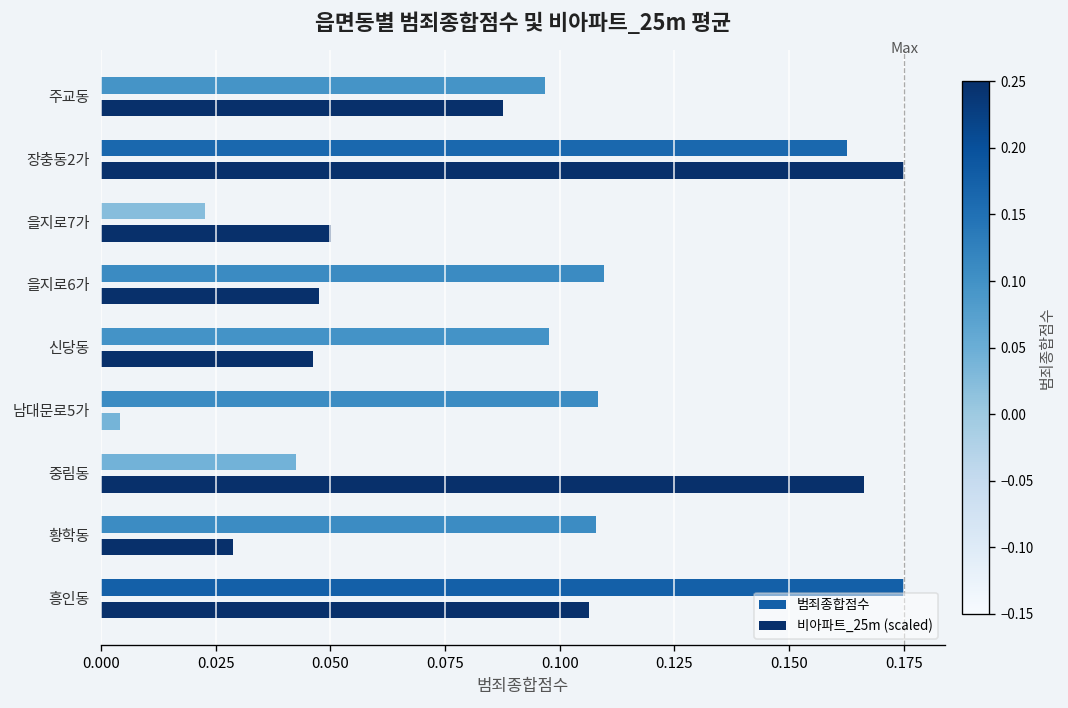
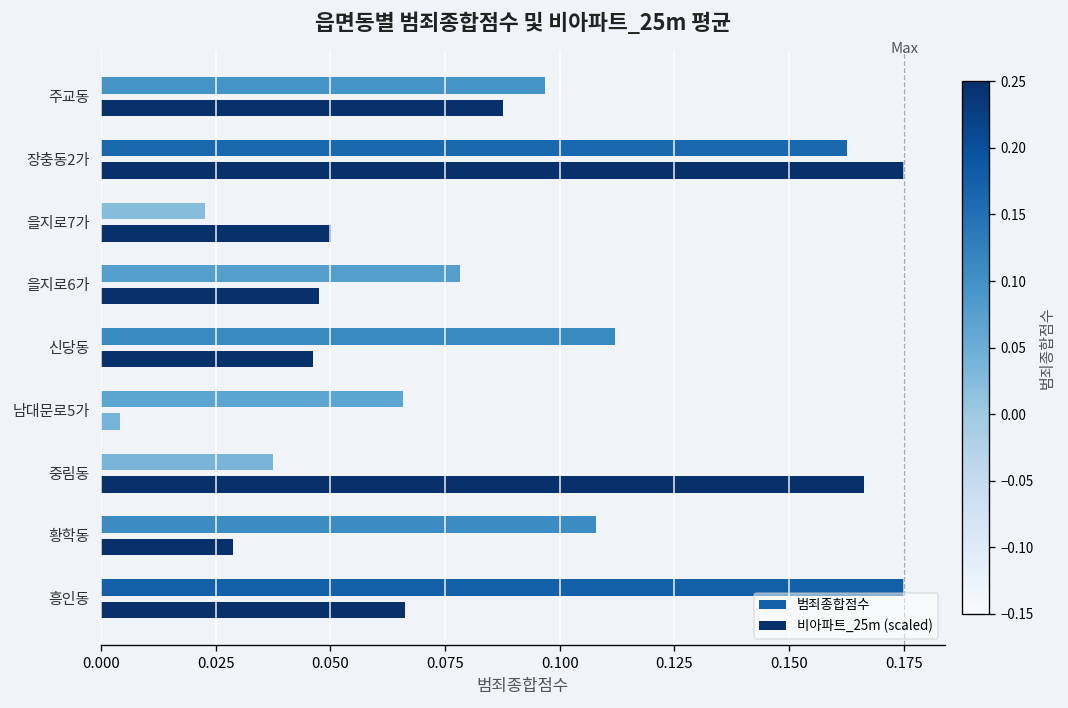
  {
    "범죄종합점수": {
      "주교동": 0.097,
      "장충동2가": 0.163,
      "을지로7가": 0.023,
-     "을지로6가": 0.110,
-     "신당동": 0.098,
-     "남대문로5가": 0.108,
-     "중림동": 0.042,
+     "을지로6가": 0.078,
+     "신당동": 0.112,
+     "남대문로5가": 0.066,
+     "중림동": 0.037,
      "황학동": 0.108,
      "흥인동": 0.175
    },
    "비아파트_25m (scaled)": {
      "주교동": 0.088,
      "장충동2가": 0.175,
      "을지로7가": 0.050,
      "을지로6가": 0.048,
      "신당동": 0.046,
      "남대문로5가": 0.004,
      "중림동": 0.166,
      "황학동": 0.029,
-     "흥인동": 0.106
+     "흥인동": 0.066
    }
  }
